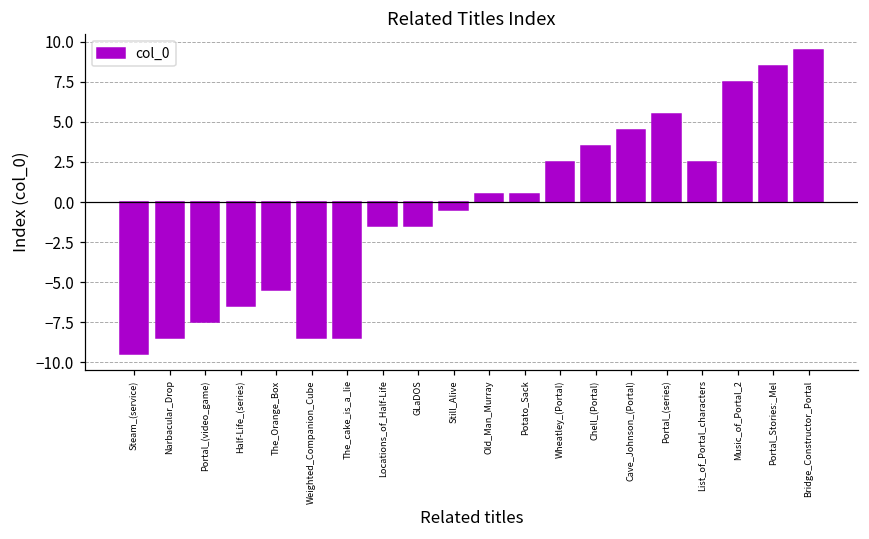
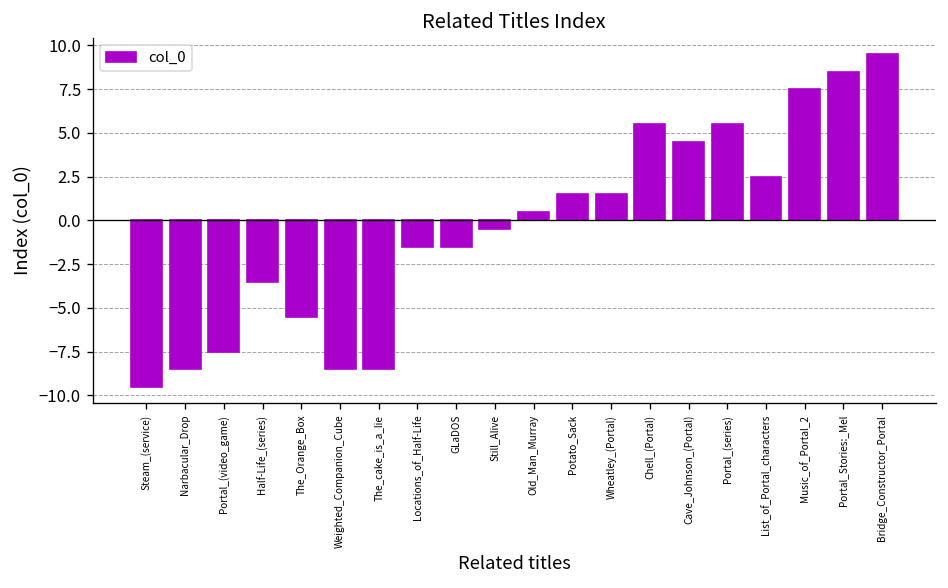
  {
    "Steam_(service)": -9.5,
    "Narbacular_Drop": -8.5,
    "Portal_(video_game)": -7.5,
-   "Half-Life_(series)": -6.5,
+   "Half-Life_(series)": -3.5,
    "The_Orange_Box": -5.5,
    "Weighted_Companion_Cube": -8.5,
    "The_cake_is_a_lie": -8.5,
    "Locations_of_Half-Life": -1.5,
    "GLaDOS": -1.5,
    "Still_Alive": -0.5,
    "Old_Man_Murray": 0.5,
-   "Potato_Sack": 0.5,
-   "Wheatley_(Portal)": 2.5,
-   "Chell_(Portal)": 3.5,
+   "Potato_Sack": 1.5,
+   "Wheatley_(Portal)": 1.5,
+   "Chell_(Portal)": 5.5,
    "Cave_Johnson_(Portal)": 4.5,
    "Portal_(series)": 5.5,
    "List_of_Portal_characters": 2.5,
    "Music_of_Portal_2": 7.5,
    "Portal_Stories:_Mel": 8.5,
    "Bridge_Constructor_Portal": 9.5
  }
